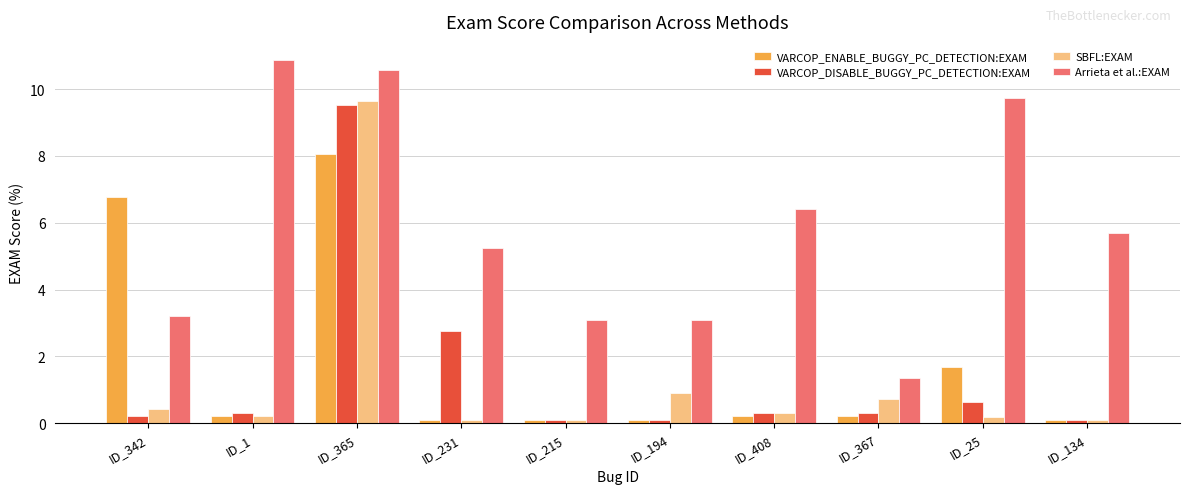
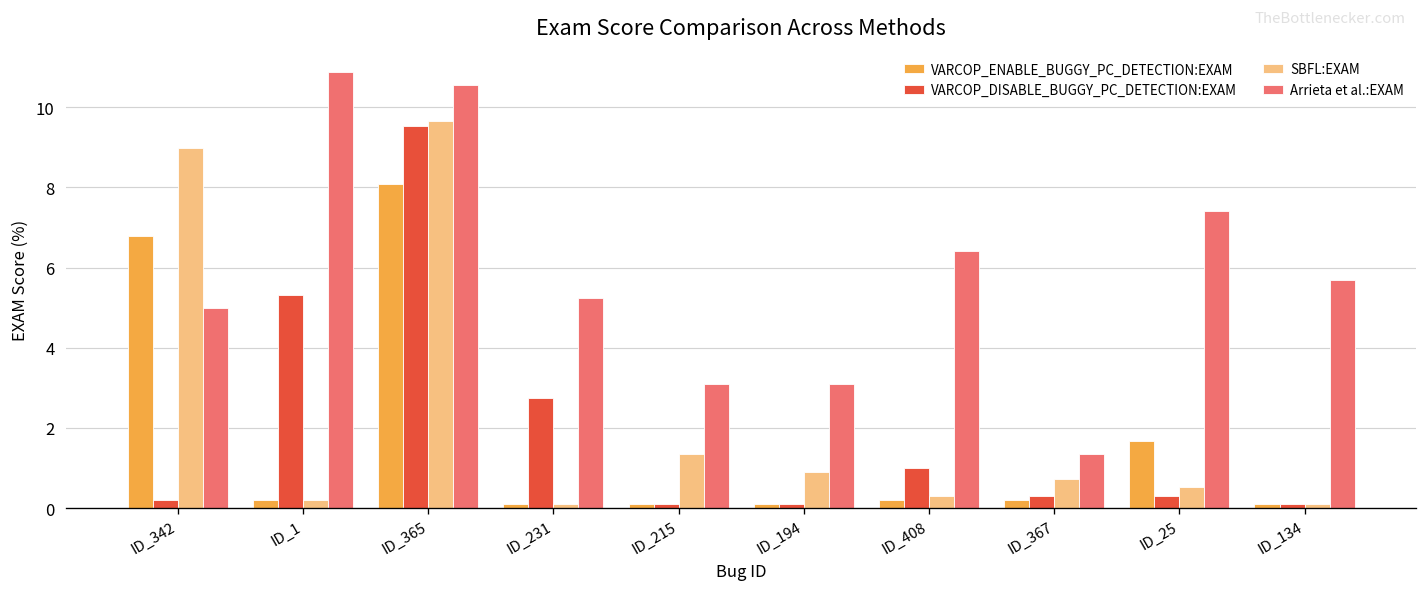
  {
    "VARCOP_ENABLE_BUGGY_PC_DETECTION:EXAM": {
      "ID_342": 6.8,
      "ID_1": 0.2,
      "ID_365": 8.1,
      "ID_231": 0.1,
      "ID_215": 0.1,
      "ID_194": 0.1,
      "ID_408": 0.2,
      "ID_367": 0.2,
      "ID_25": 1.7,
      "ID_134": 0.1
    },
    "VARCOP_DISABLE_BUGGY_PC_DETECTION:EXAM": {
      "ID_342": 0.2,
-     "ID_1": 0.3,
+     "ID_1": 5.3,
      "ID_365": 9.5,
      "ID_231": 2.7,
      "ID_215": 0.1,
      "ID_194": 0.1,
-     "ID_408": 0.3,
+     "ID_408": 1.0,
      "ID_367": 0.3,
-     "ID_25": 0.6,
+     "ID_25": 0.3,
      "ID_134": 0.1
    },
    "SBFL:EXAM": {
-     "ID_342": 0.4,
+     "ID_342": 9.0,
      "ID_1": 0.2,
      "ID_365": 9.6,
      "ID_231": 0.1,
-     "ID_215": 0.1,
+     "ID_215": 1.4,
      "ID_194": 0.9,
      "ID_408": 0.3,
      "ID_367": 0.7,
-     "ID_25": 0.2,
+     "ID_25": 0.5,
      "ID_134": 0.1
    },
    "Arrieta et al.:EXAM": {
-     "ID_342": 3.2,
+     "ID_342": 5.0,
      "ID_1": 10.9,
      "ID_365": 10.6,
      "ID_231": 5.2,
      "ID_215": 3.1,
      "ID_194": 3.1,
      "ID_408": 6.4,
      "ID_367": 1.3,
-     "ID_25": 9.7,
+     "ID_25": 7.4,
      "ID_134": 5.7
    }
  }
